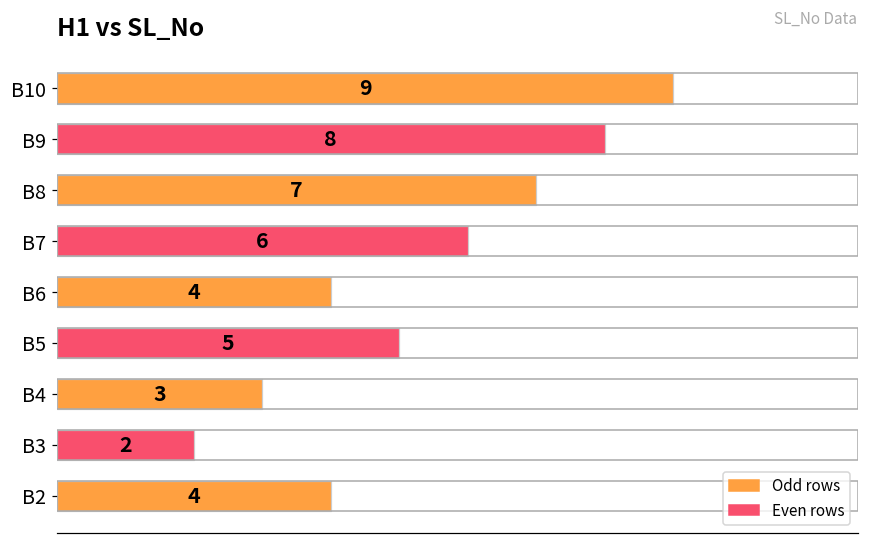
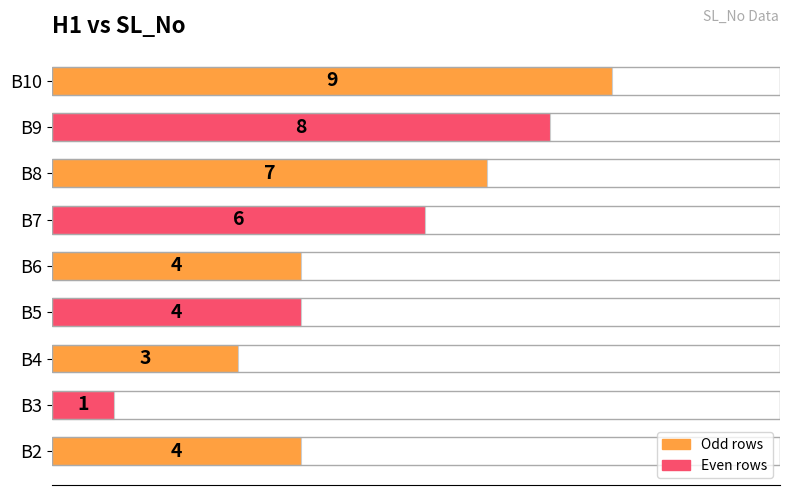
  {
    "B10": 9,
    "B9": 8,
    "B8": 7,
    "B7": 6,
    "B6": 4,
-   "B5": 5,
+   "B5": 4,
    "B4": 3,
-   "B3": 2,
+   "B3": 1,
    "B2": 4
  }
